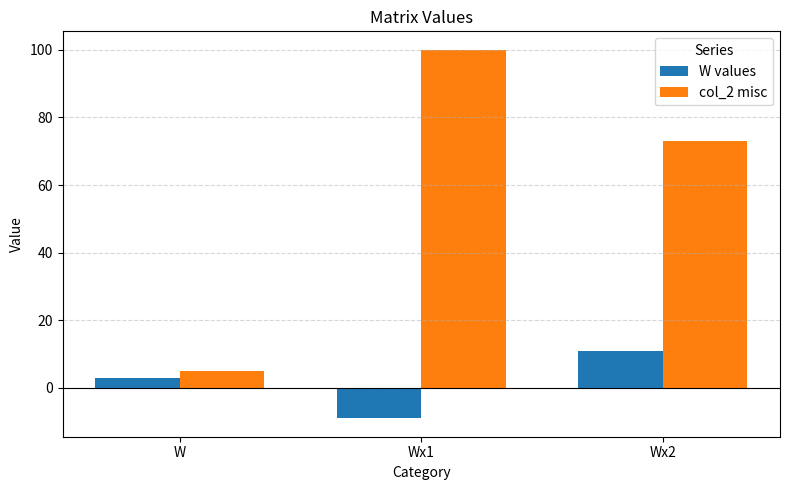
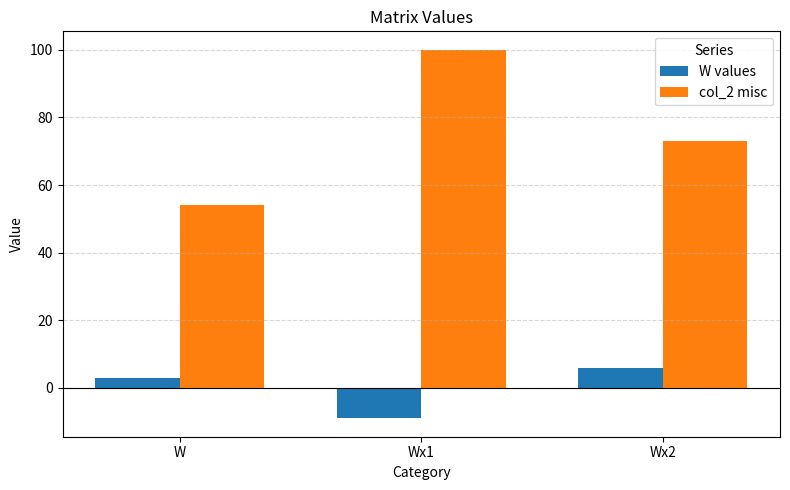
  {
    "W values": {
      "W": 3,
      "Wx1": -9,
-     "Wx2": 11
+     "Wx2": 6
    },
    "col_2 misc": {
-     "W": 5,
+     "W": 54,
      "Wx1": 100,
      "Wx2": 73
    }
  }
